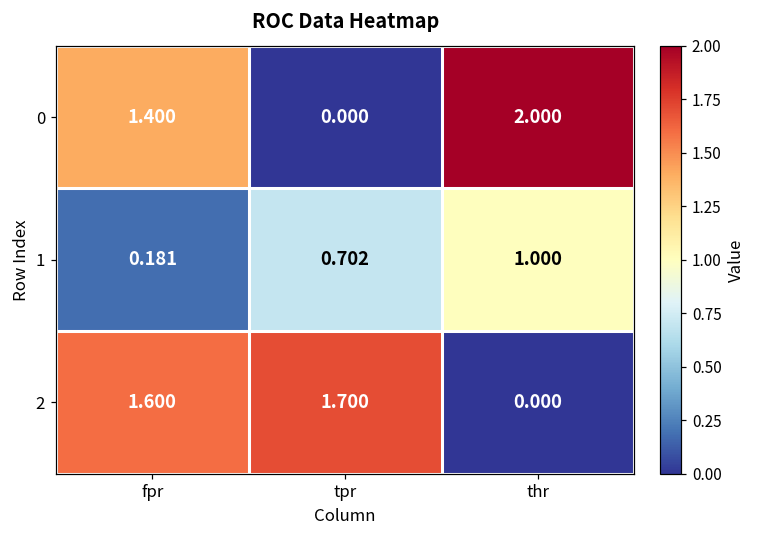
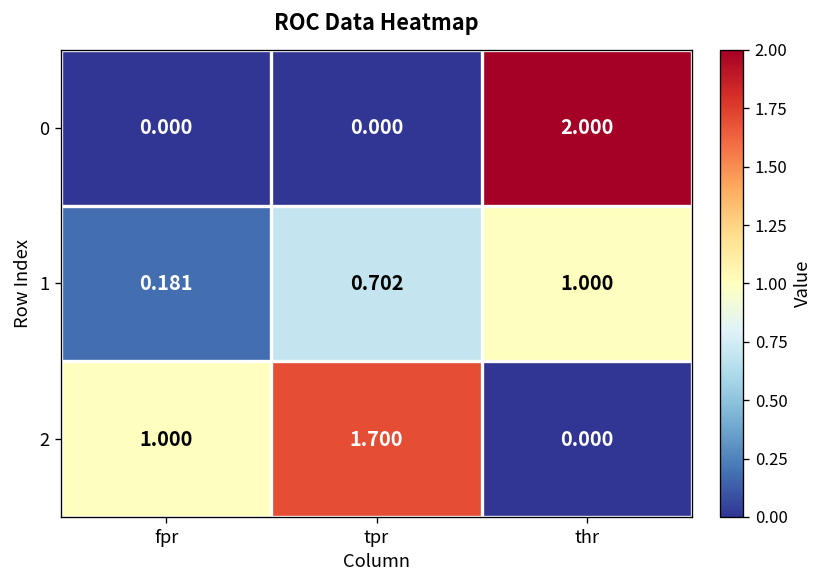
  {
    "0": {
-     "fpr": 1.400,
+     "fpr": 0.000,
      "tpr": 0.000,
      "thr": 2.000
    },
    "1": {
      "fpr": 0.181,
      "tpr": 0.702,
      "thr": 1.000
    },
    "2": {
-     "fpr": 1.600,
+     "fpr": 1.000,
      "tpr": 1.700,
      "thr": 0.000
    }
  }
